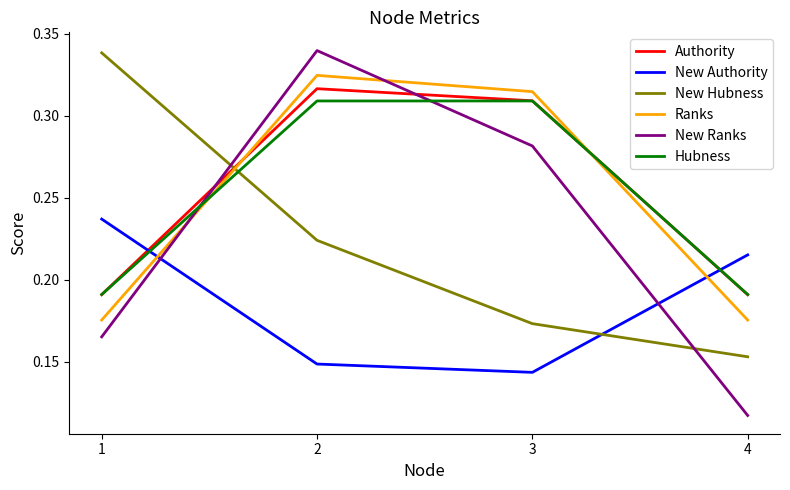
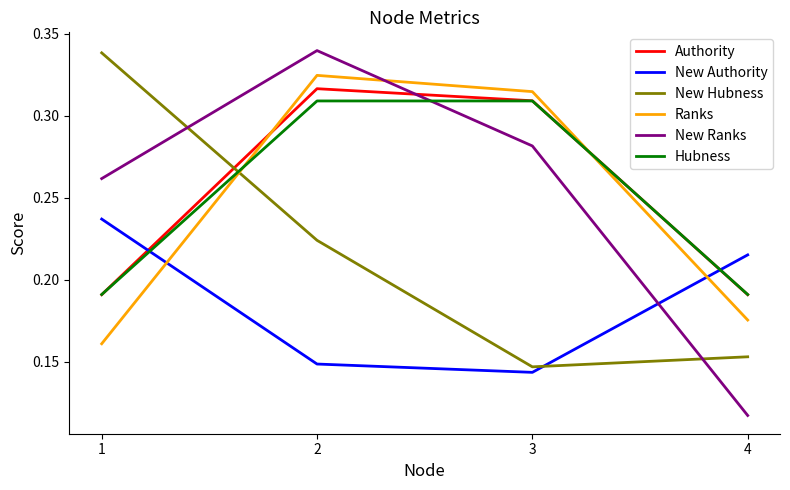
  {
    "Authority": {
      "2": 0.316
    },
    "New Authority": {
      "1": 0.237,
      "2": 0.149,
      "3": 0.144,
      "4": 0.215
    },
    "New Hubness": {
      "1": 0.338,
      "2": 0.224,
-     "3": 0.173,
+     "3": 0.147,
      "4": 0.153
    },
    "Ranks": {
-     "1": 0.175,
+     "1": 0.161,
      "2": 0.325,
      "3": 0.315,
      "4": 0.175
    },
    "New Ranks": {
-     "1": 0.165,
+     "1": 0.262,
      "2": 0.340,
      "3": 0.282,
      "4": 0.117
    },
    "Hubness": {
      "2": 0.309
    }
  }
